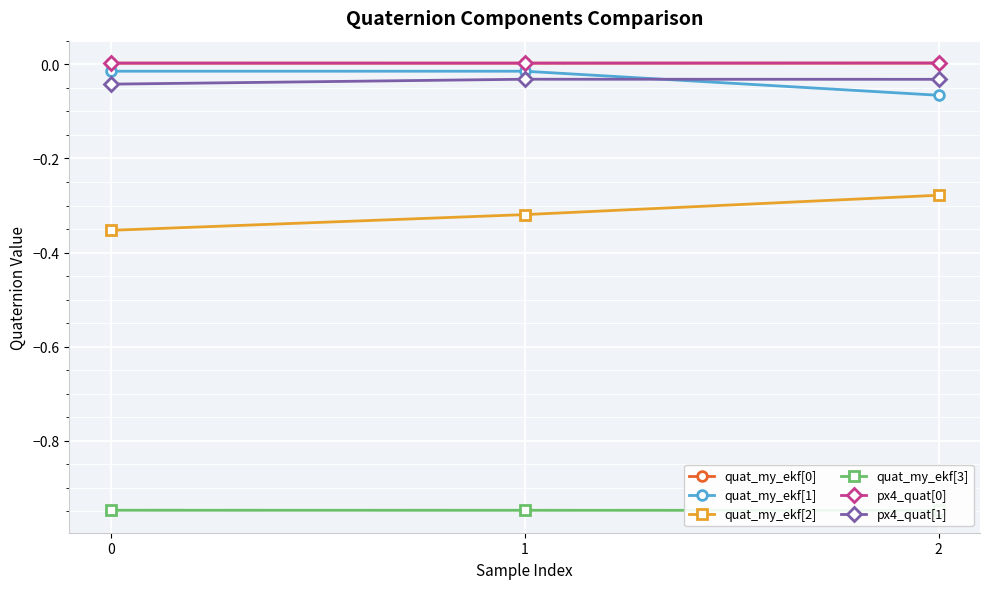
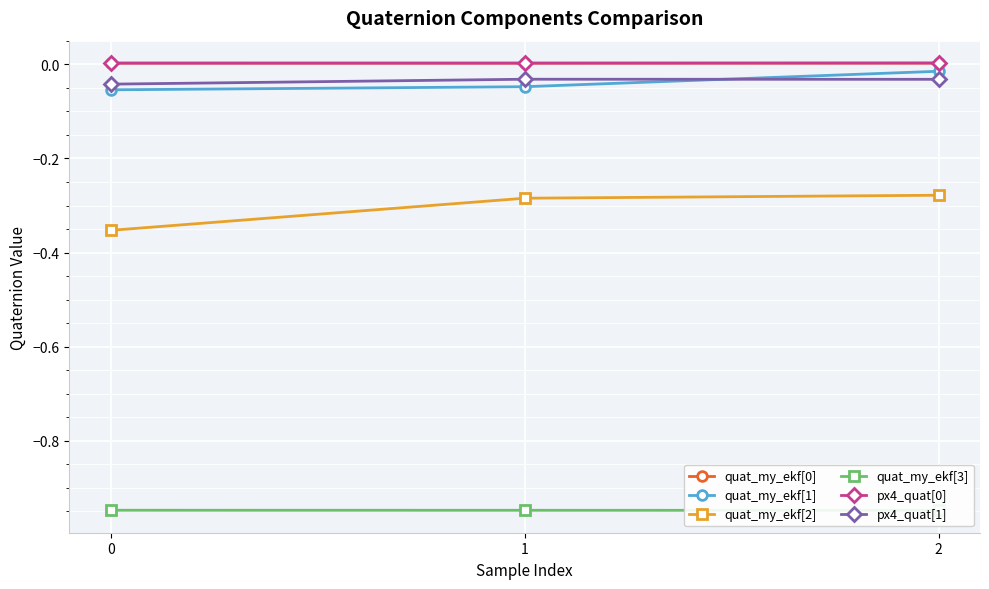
  {
    "px4_quat[0]": {
      "0": 0.00,
      "1": 0.00,
      "2": 0.00
    },
    "quat_my_ekf[1]": {
-     "0": -0.01,
-     "1": -0.01,
-     "2": -0.07
+     "0": -0.05,
+     "1": -0.05,
+     "2": -0.01
    },
    "quat_my_ekf[2]": {
      "0": -0.35,
-     "1": -0.32,
+     "1": -0.28,
      "2": -0.28
    },
    "quat_my_ekf[3]": {
      "0": -0.95,
      "1": -0.95
    },
    "px4_quat[1]": {
      "0": -0.04,
      "1": -0.03,
      "2": -0.03
    }
  }
